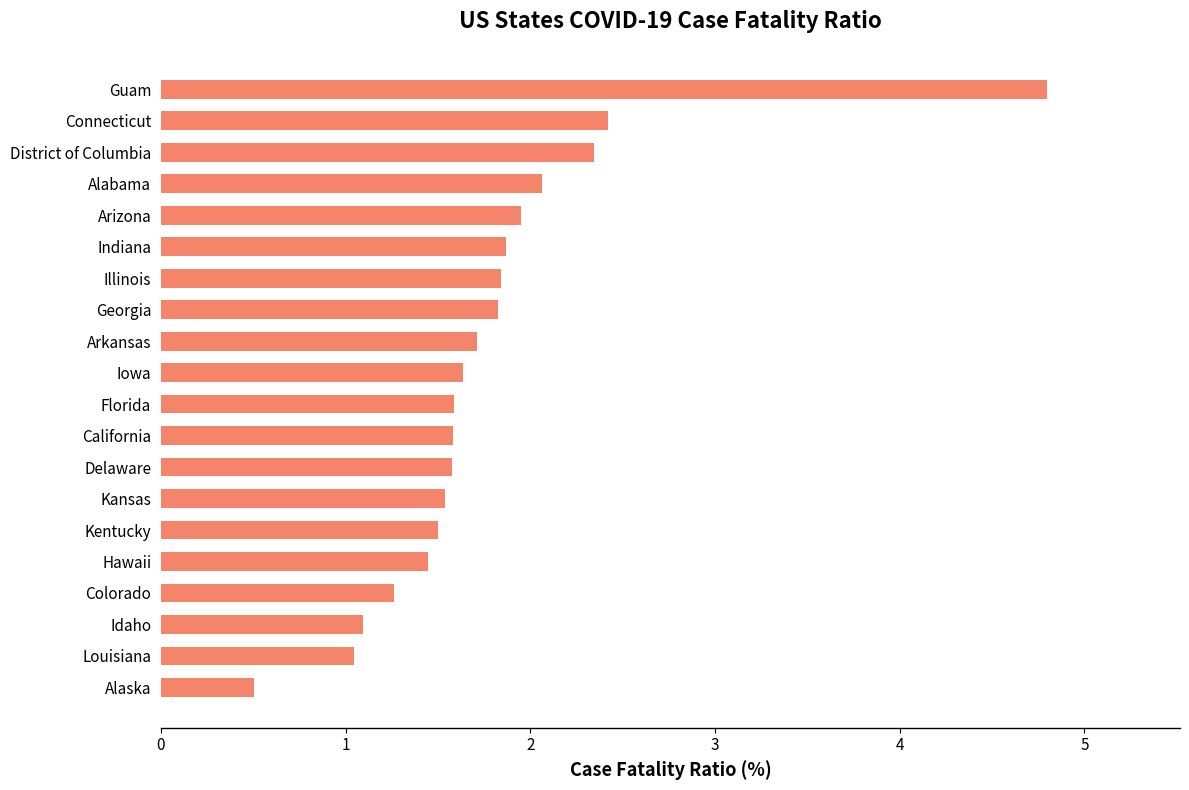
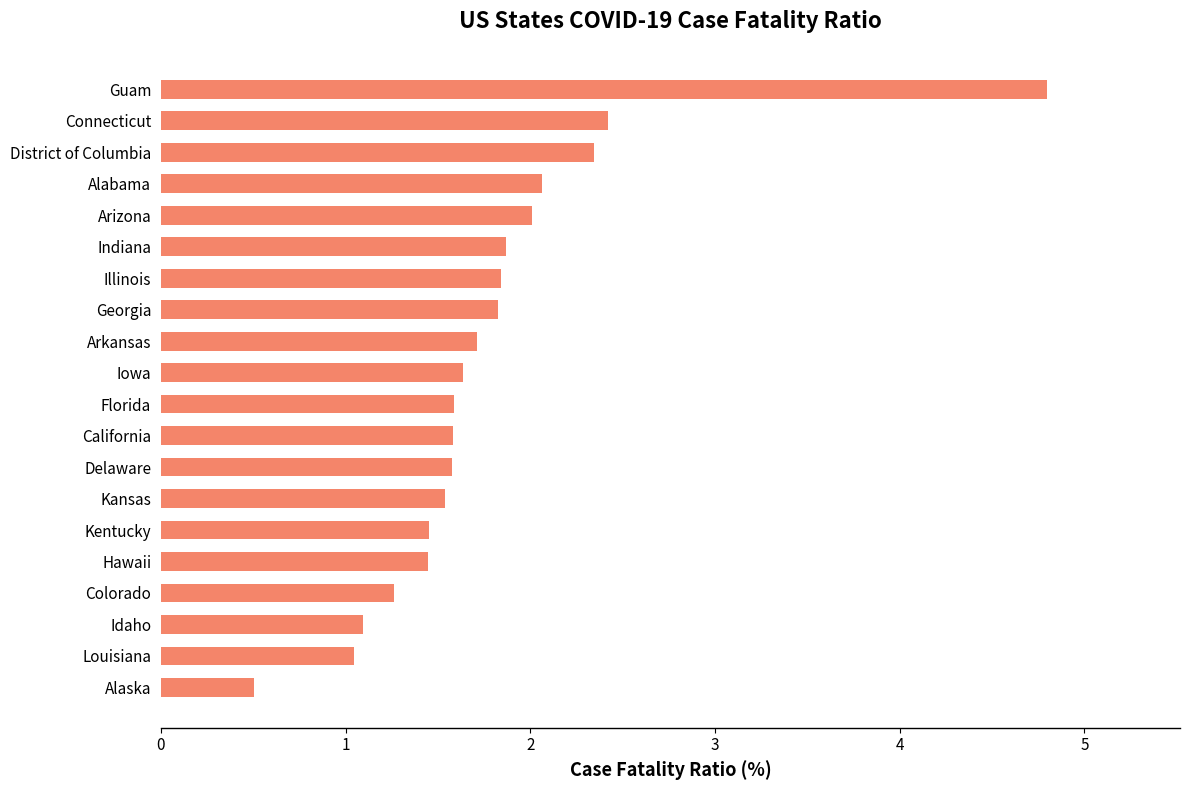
  {
    "Guam": 4.80,
    "Connecticut": 2.42,
    "District of Columbia": 2.34,
    "Alabama": 2.07,
-   "Arizona": 1.95,
+   "Arizona": 2.01,
    "Indiana": 1.87,
    "Illinois": 1.84,
    "Georgia": 1.82,
    "Arkansas": 1.71,
    "Iowa": 1.63,
    "Florida": 1.59,
    "California": 1.58,
    "Delaware": 1.58,
    "Kansas": 1.54,
-   "Kentucky": 1.50,
+   "Kentucky": 1.45,
    "Hawaii": 1.44,
    "Colorado": 1.26,
    "Idaho": 1.09,
    "Louisiana": 1.05,
    "Alaska": 0.50
  }
